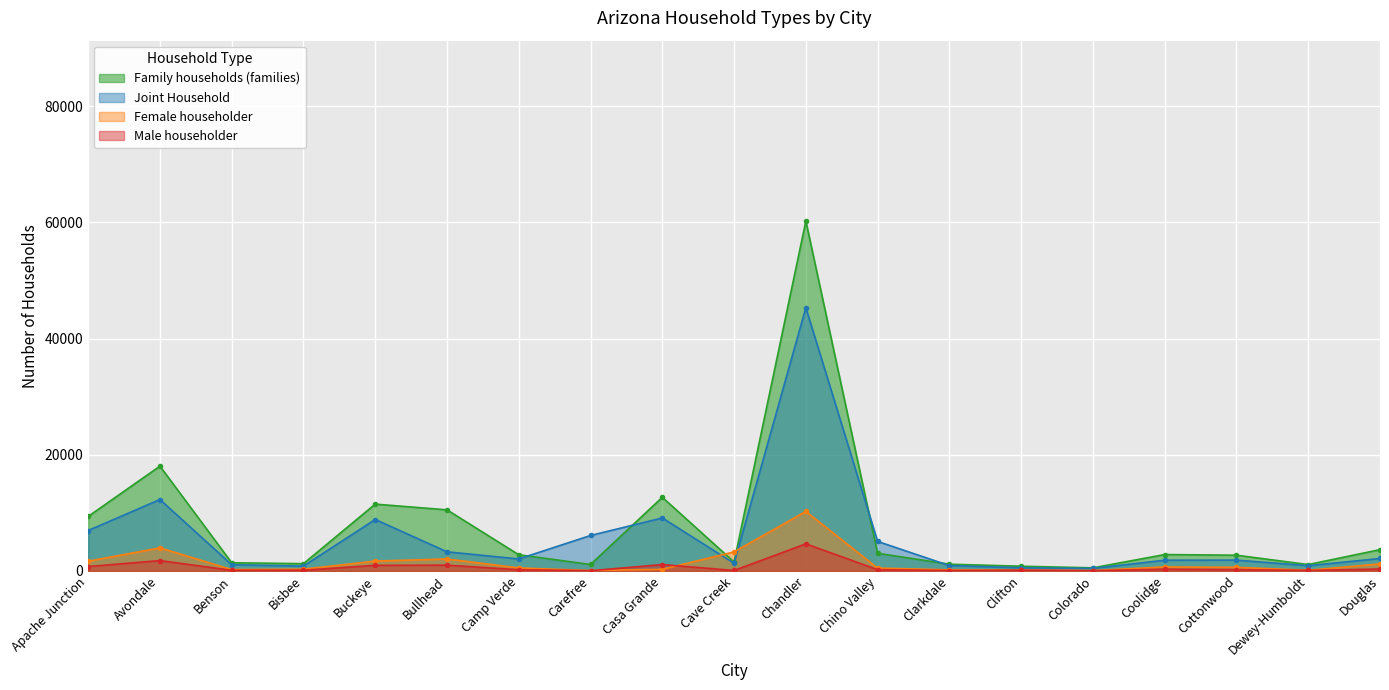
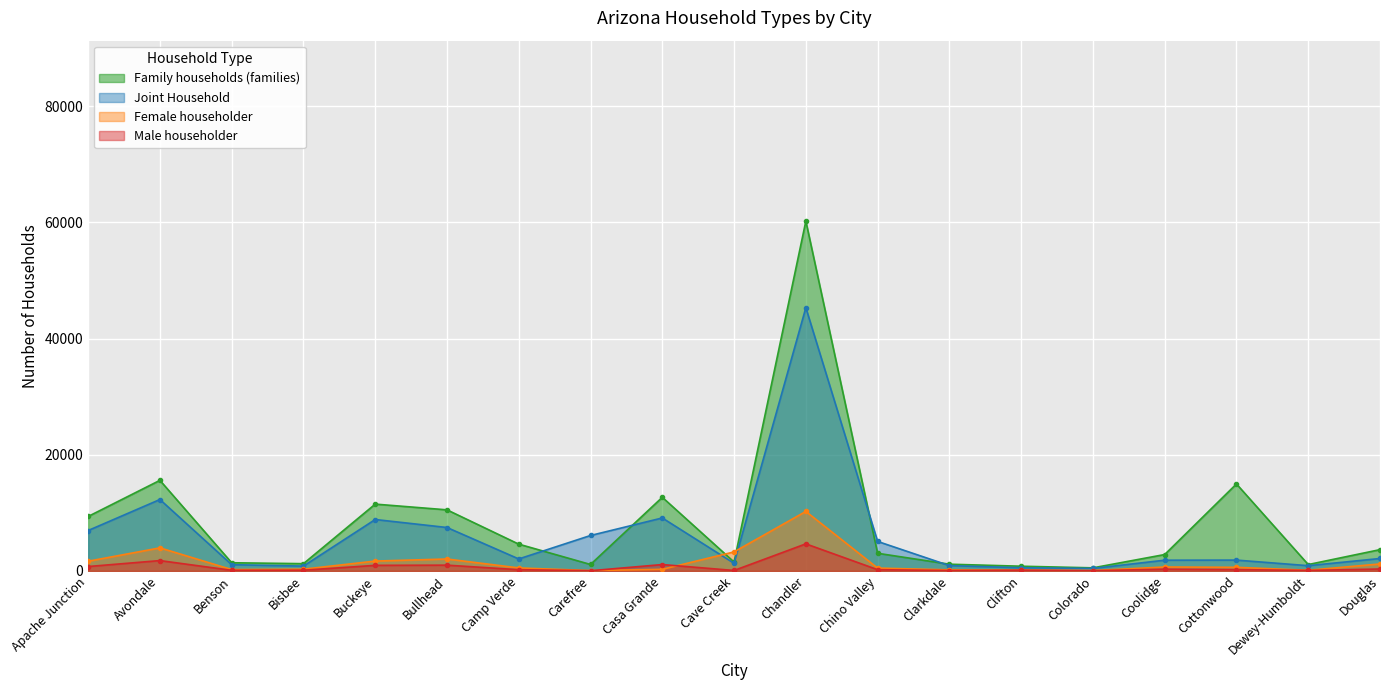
  {
    "Family households (families)": {
      "Apache Junction": 9000,
-     "Avondale": 18000,
+     "Avondale": 16000,
      "Buckeye": 11000,
      "Bullhead": 11000,
-     "Camp Verde": 3000,
+     "Camp Verde": 5000,
      "Carefree": 1000,
      "Casa Grande": 13000,
      "Chandler": 60000,
      "Chino Valley": 3000,
      "Coolidge": 3000,
-     "Cottonwood": 3000,
+     "Cottonwood": 15000,
      "Douglas": 4000
    },
    "Joint Household": {
      "Apache Junction": 7000,
      "Avondale": 12000,
      "Buckeye": 9000,
-     "Bullhead": 3000,
+     "Bullhead": 7000,
      "Camp Verde": 2000,
      "Carefree": 6000,
      "Casa Grande": 9000,
      "Chandler": 45000,
      "Chino Valley": 5000,
      "Coolidge": 2000,
      "Cottonwood": 2000,
      "Douglas": 2000
    },
    "Female householder": {
      "Apache Junction": 2000,
      "Avondale": 4000,
      "Buckeye": 2000,
      "Bullhead": 2000,
      "Casa Grande": 0,
      "Cave Creek": 3000,
      "Chandler": 10000,
      "Douglas": 1000
    },
    "Male householder": {
      "Apache Junction": 1000,
      "Avondale": 2000,
      "Buckeye": 1000,
      "Bullhead": 1000,
      "Casa Grande": 1000,
      "Cave Creek": 0,
      "Chandler": 5000,
      "Douglas": 0
    }
  }
